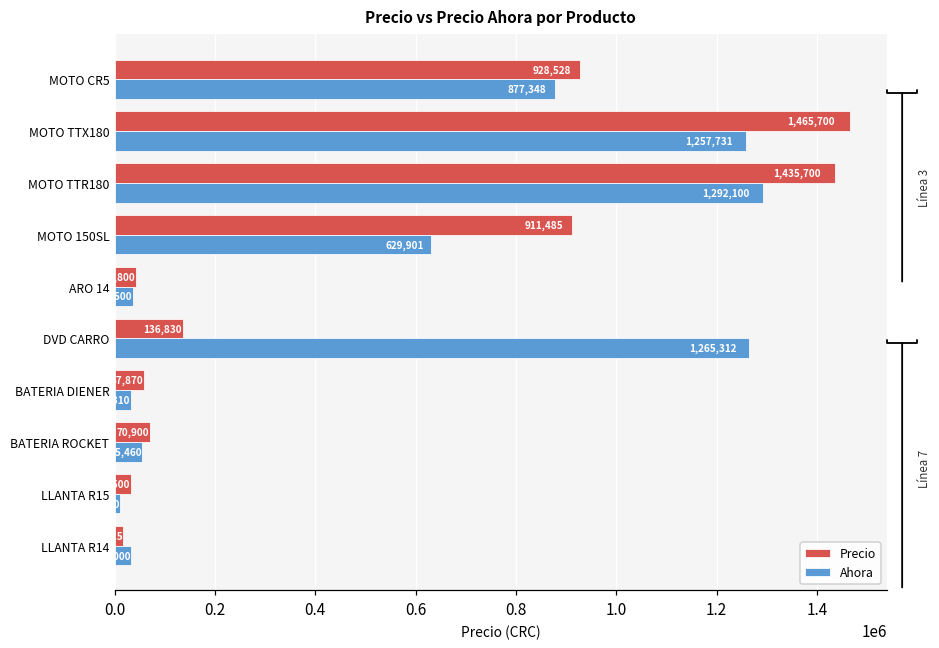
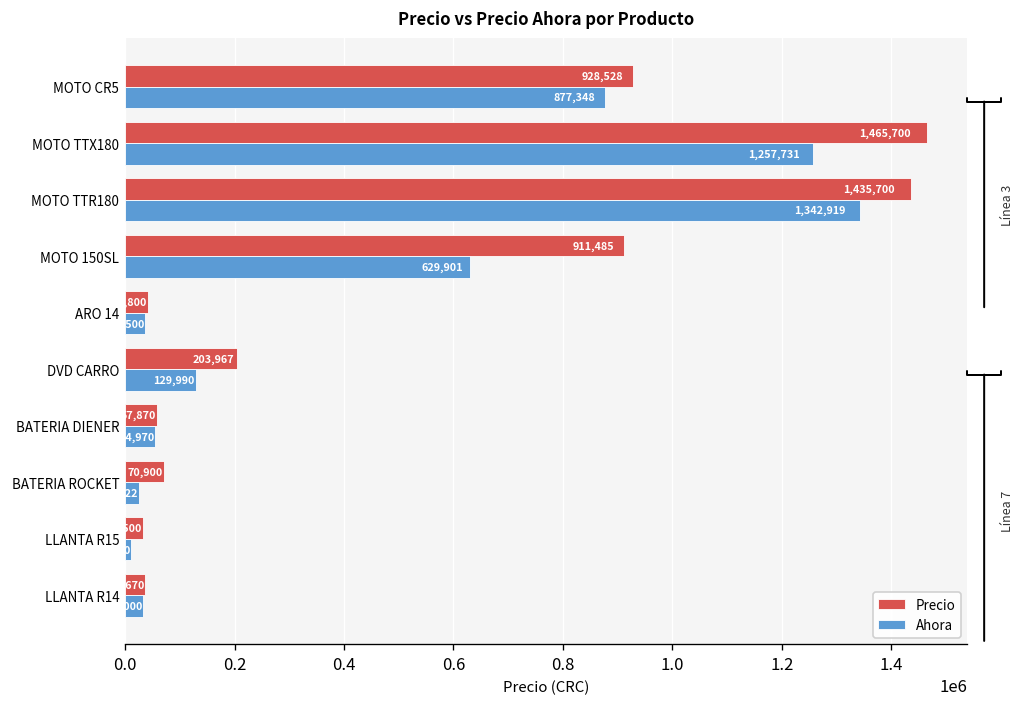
  {
    "Precio": {
      "MOTO CR5": "928,528",
      "MOTO TTX180": "1,465,700",
      "MOTO TTR180": "1,435,700",
      "MOTO 150SL": "911,485",
      "ARO 14": "41,800",
-     "DVD CARRO": "136,830",
+     "DVD CARRO": "203,967",
      "BATERIA DIENER": "57,870",
      "BATERIA ROCKET": "70,900",
-     "LLANTA R14": "20000"
+     "LLANTA R14": "40000"
    },
    "Ahora": {
      "MOTO CR5": "877,348",
      "MOTO TTX180": "1,257,731",
-     "MOTO TTR180": "1,292,100",
+     "MOTO TTR180": "1,342,919",
      "MOTO 150SL": "629,901",
-     "DVD CARRO": "1,265,312",
-     "BATERIA DIENER": "30000",
-     "BATERIA ROCKET": "60000"
+     "DVD CARRO": "129,990",
+     "BATERIA DIENER": "50000",
+     "BATERIA ROCKET": "20000"
    }
  }
